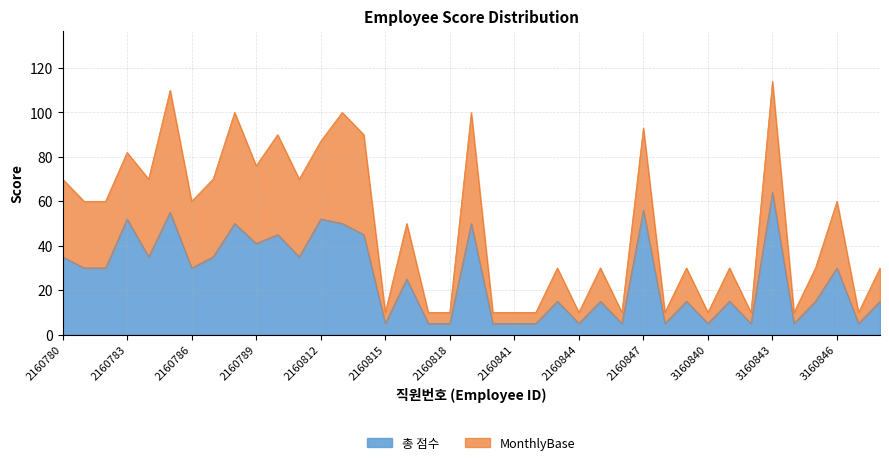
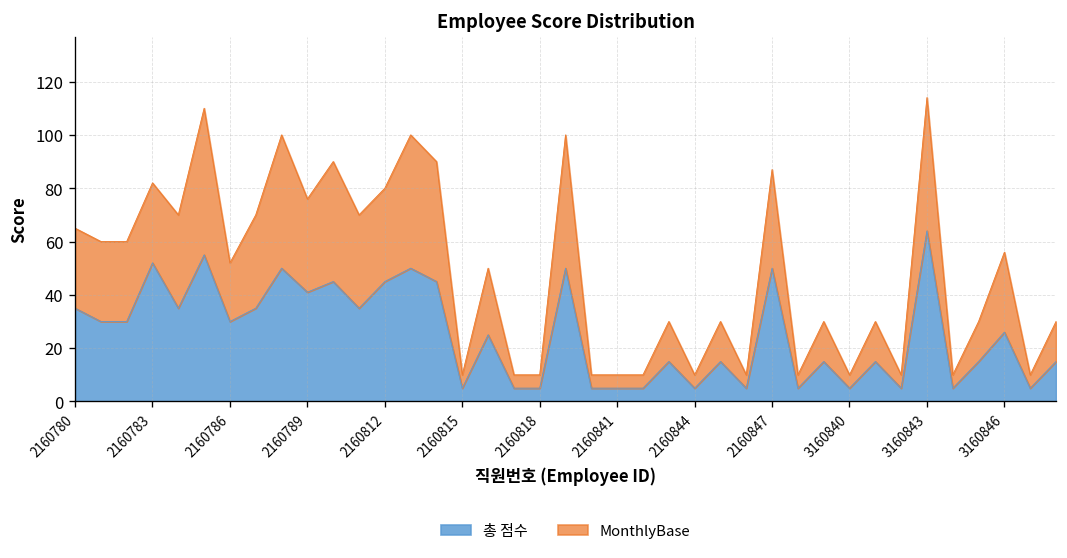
  {
    "총 점수": {
      "2160780": 35,
      "2160783": 52,
      "2160786": 30,
      "2160789": 41,
-     "2160812": 52,
+     "2160812": 45,
      "2160815": 5,
      "2160818": 5,
      "2160841": 5,
      "2160844": 5,
-     "2160847": 56,
+     "2160847": 50,
      "3160840": 5,
      "3160843": 64,
-     "3160846": 30
+     "3160846": 26
    },
    "MonthlyBase": {
-     "2160780": 35,
+     "2160780": 30,
      "2160783": 30,
-     "2160786": 30,
+     "2160786": 22,
      "2160789": 35,
      "2160812": 35,
      "2160815": 5,
      "2160818": 5,
      "2160841": 5,
      "2160844": 5,
      "2160847": 37,
      "3160840": 5,
      "3160843": 50,
      "3160846": 30
    }
  }
